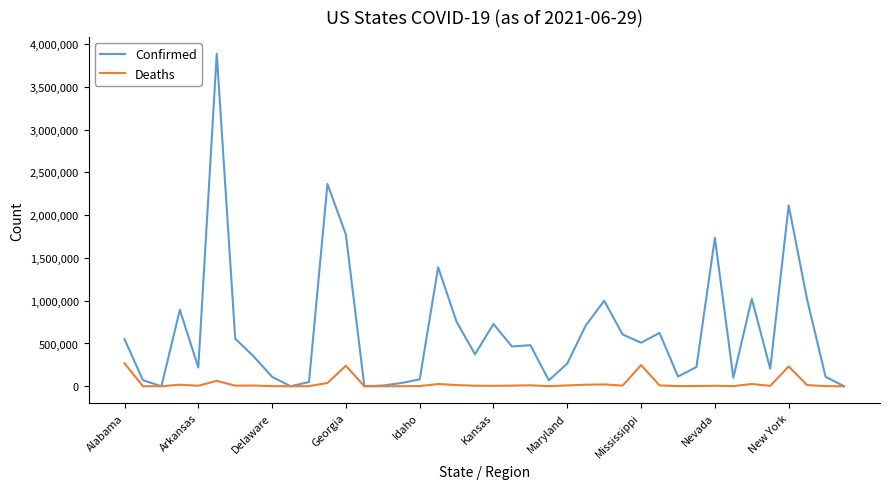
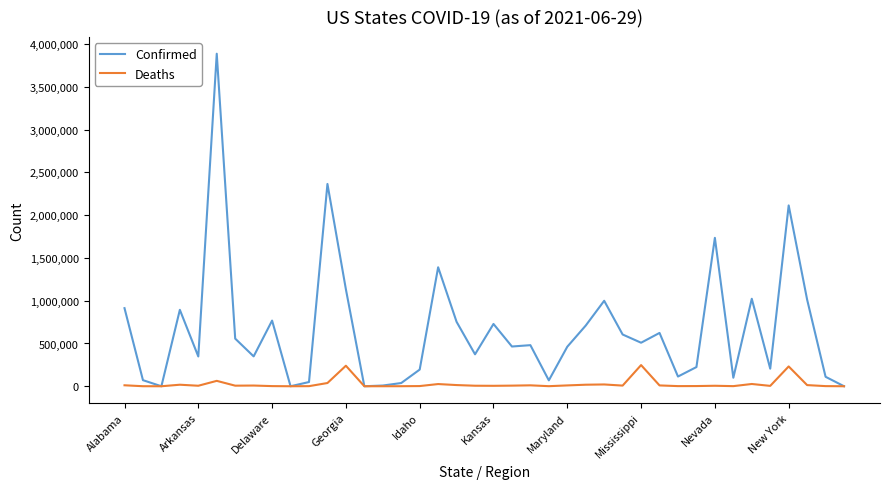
  {
    "Confirmed": {
-     "Alabama": "600,000",
-     "Arkansas": "200,000",
-     "Delaware": "100,000",
-     "Georgia": "1,800,000",
-     "Idaho": "100,000",
+     "Alabama": "900,000",
+     "Arkansas": "300,000",
+     "Delaware": "800,000",
+     "Georgia": "1,100,000",
+     "Idaho": "200,000",
      "Kansas": "700,000",
-     "Maryland": "300,000",
+     "Maryland": "500,000",
      "Mississippi": "500,000",
      "Nevada": "1,700,000",
      "New York": "2,100,000"
    },
    "Deaths": {
-     "Alabama": "300,000",
+     "Alabama": "0",
      "Arkansas": "0",
      "Delaware": "0",
      "Georgia": "200,000",
      "Idaho": "0",
      "Kansas": "0",
      "Maryland": "0",
      "Mississippi": "200,000",
      "Nevada": "0",
      "New York": "200,000"
    }
  }
